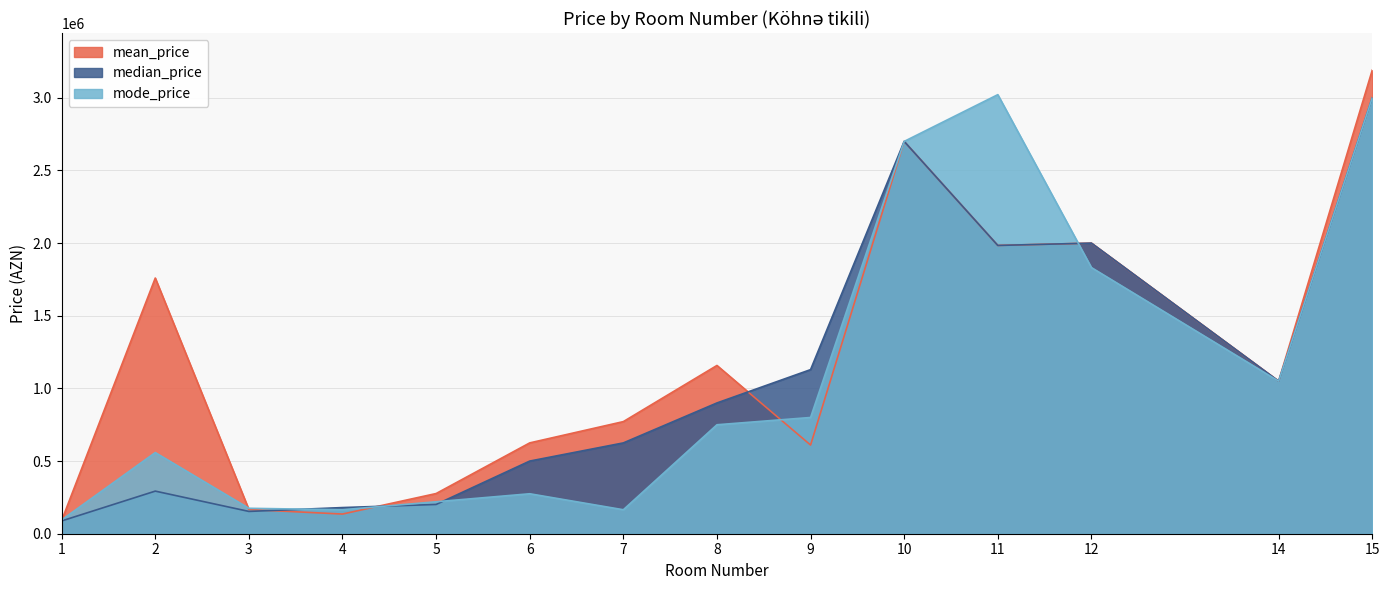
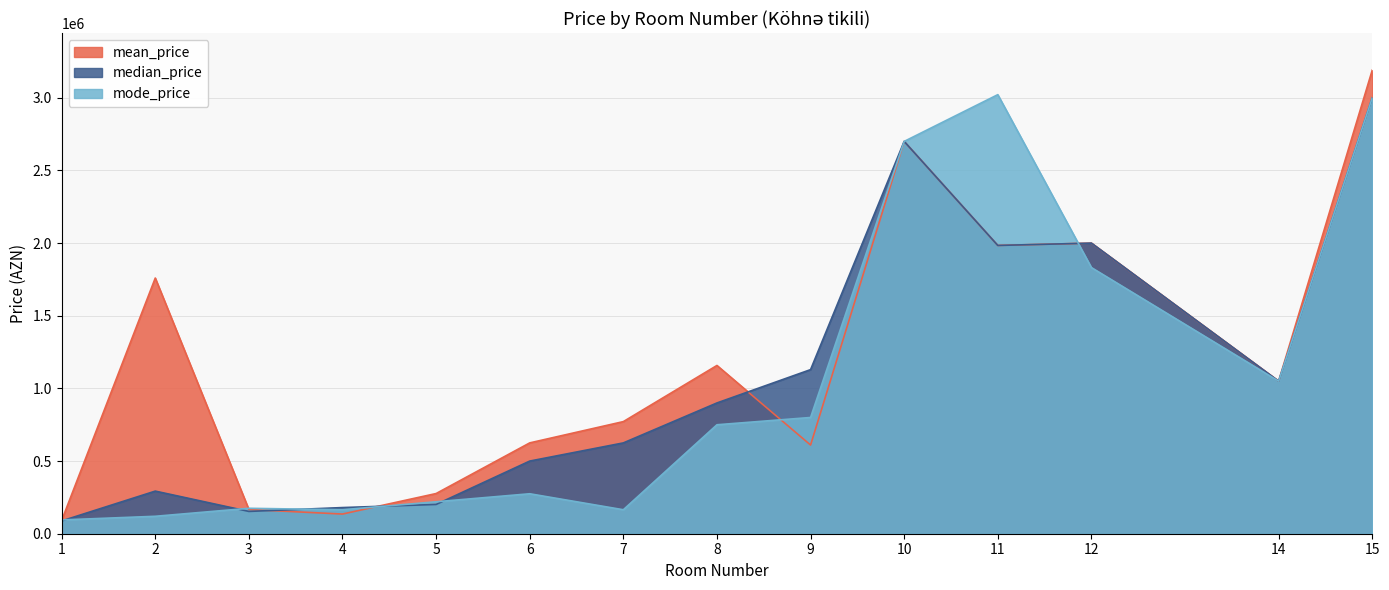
  {
    "mean_price": {
      "2": 1760000,
      "4": 140000,
      "5": 280000,
      "6": 630000,
      "7": 770000,
      "8": 1160000,
      "9": 610000,
      "15": 3190000
    },
    "median_price": {
      "2": 290000,
      "5": 200000,
      "6": 500000,
      "7": 630000,
      "8": 900000,
      "9": 1130000
    },
    "mode_price": {
-     "2": 560000,
+     "2": 120000,
      "5": 220000,
      "6": 280000,
      "7": 170000,
      "8": 750000,
      "9": 800000,
      "11": 3020000,
      "12": 1830000
    }
  }
